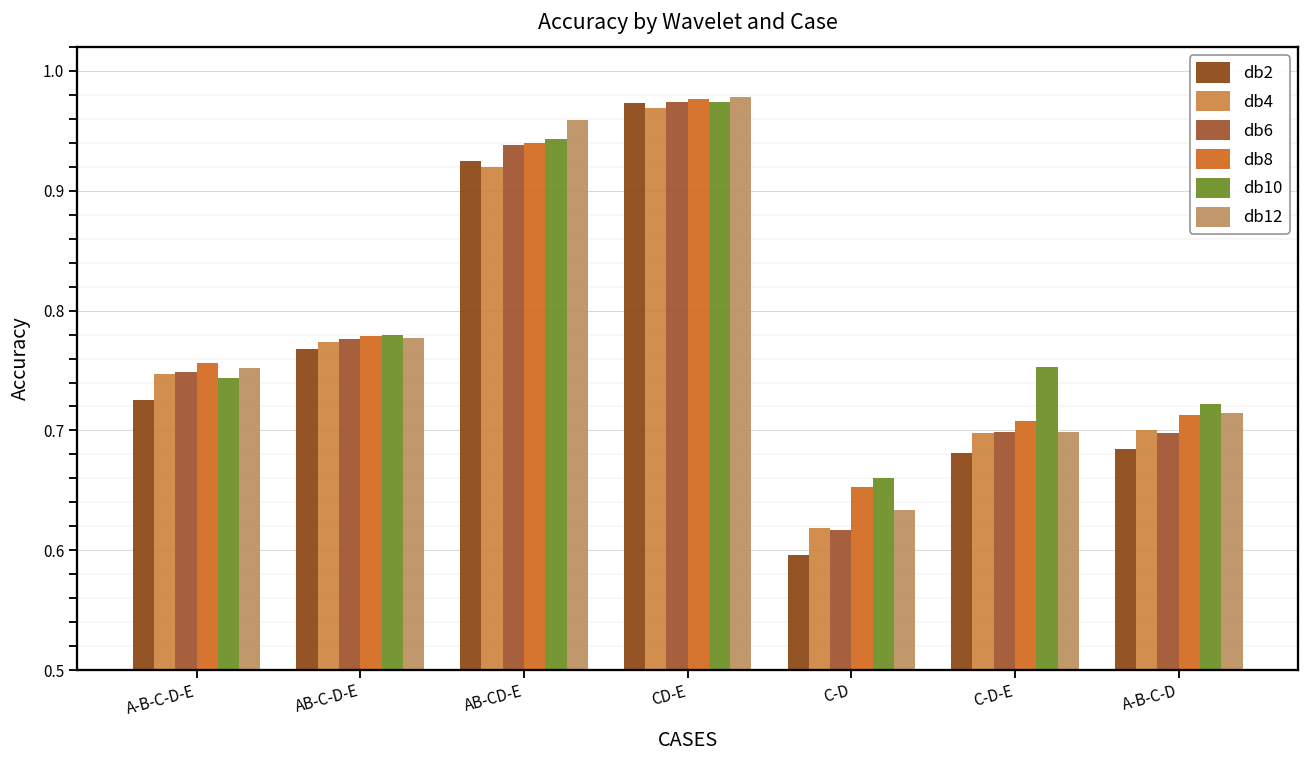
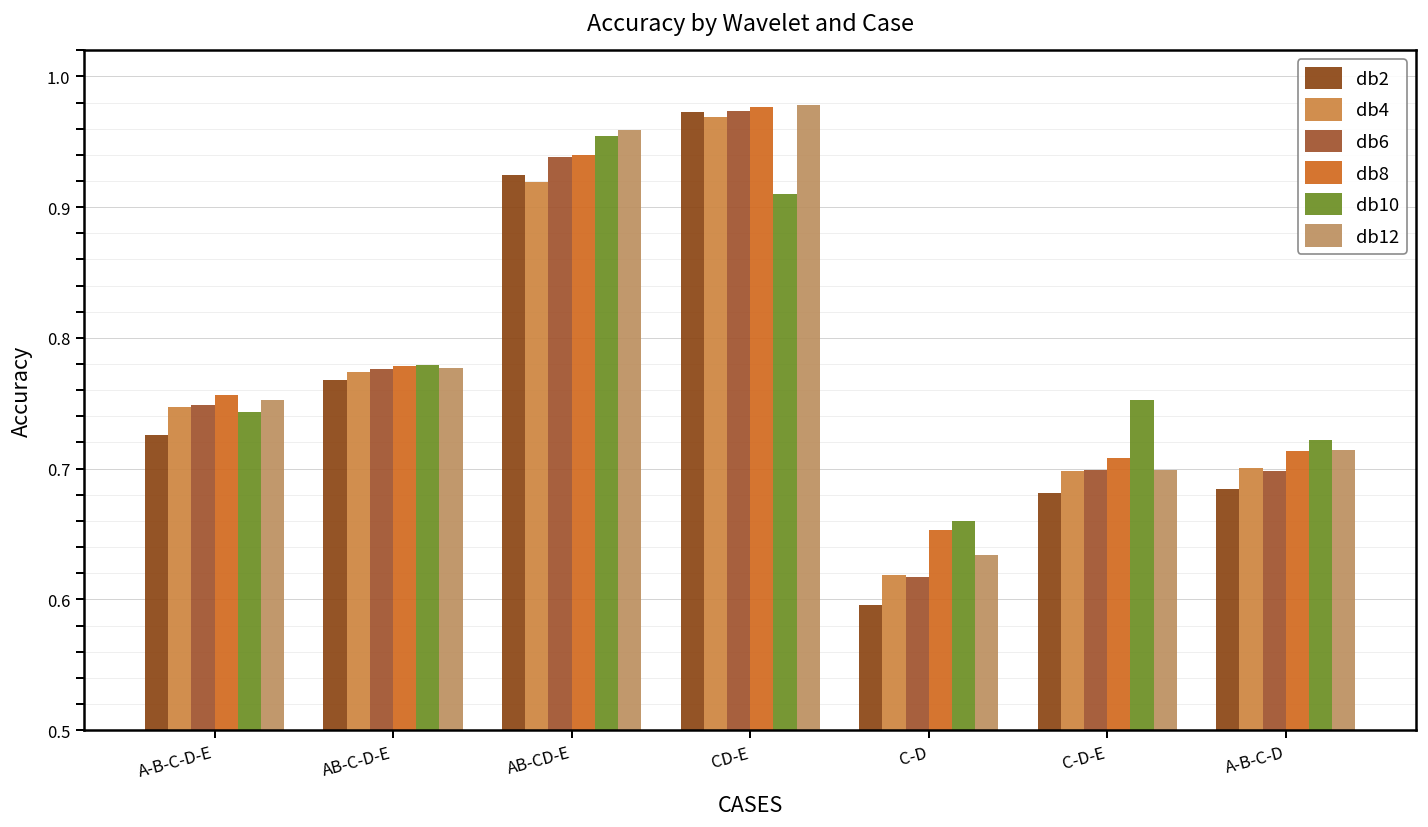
  {
    "db10": {
      "A-B-C-D-E": 0.743,
      "AB-C-D-E": 0.779,
-     "AB-CD-E": 0.943,
-     "CD-E": 0.974,
+     "AB-CD-E": 0.954,
+     "CD-E": 0.910,
      "C-D": 0.660,
      "C-D-E": 0.753,
      "A-B-C-D": 0.722
    }
  }
